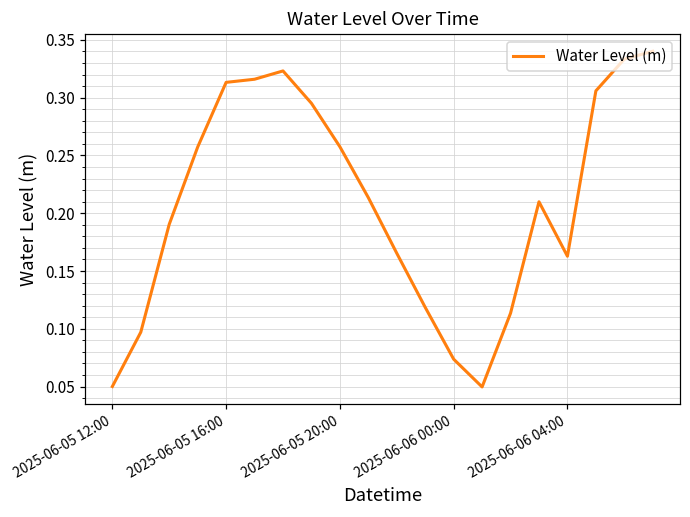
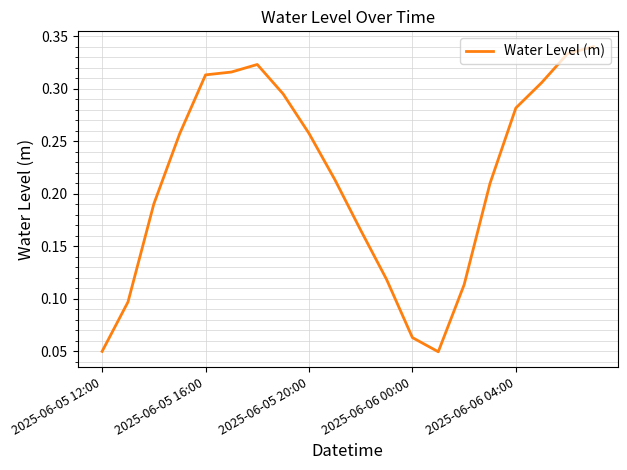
  {
    "2025-06-05 12:00": 0.050,
    "2025-06-05 16:00": 0.313,
    "2025-06-05 20:00": 0.258,
-   "2025-06-06 00:00": 0.074,
-   "2025-06-06 04:00": 0.163
+   "2025-06-06 00:00": 0.063,
+   "2025-06-06 04:00": 0.282
  }
